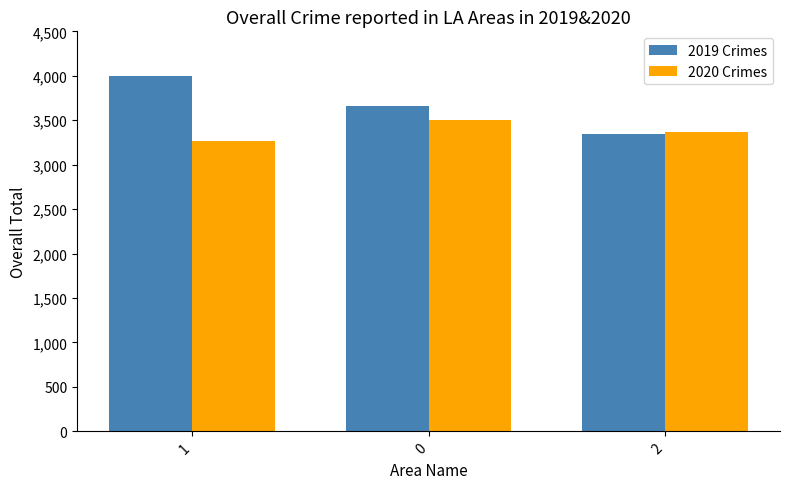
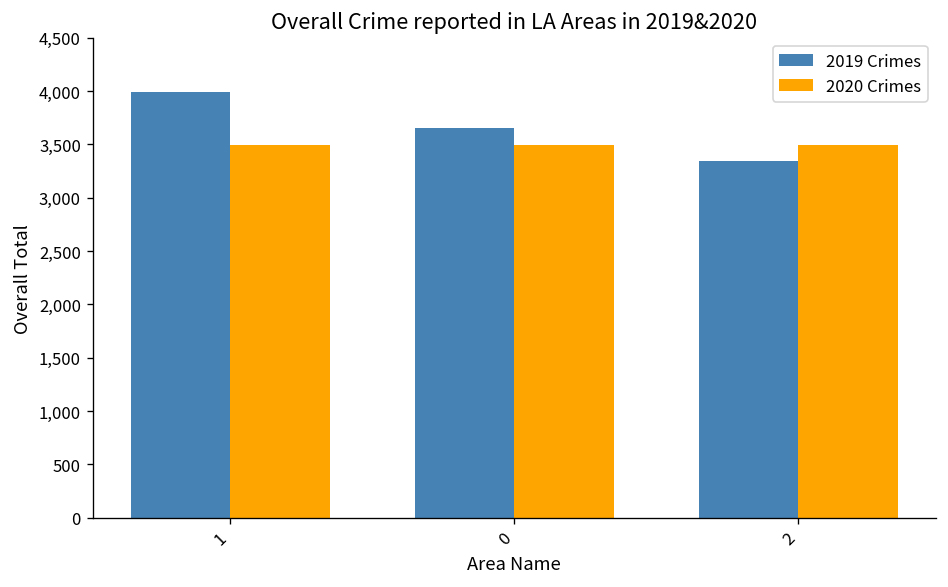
  {
    "2019 Crimes": {
      "1": "4,000",
      "0": "3,700",
      "2": "3,300"
    },
    "2020 Crimes": {
-     "1": "3,300",
+     "1": "3,500",
      "0": "3,500",
-     "2": "3,400"
+     "2": "3,500"
    }
  }
